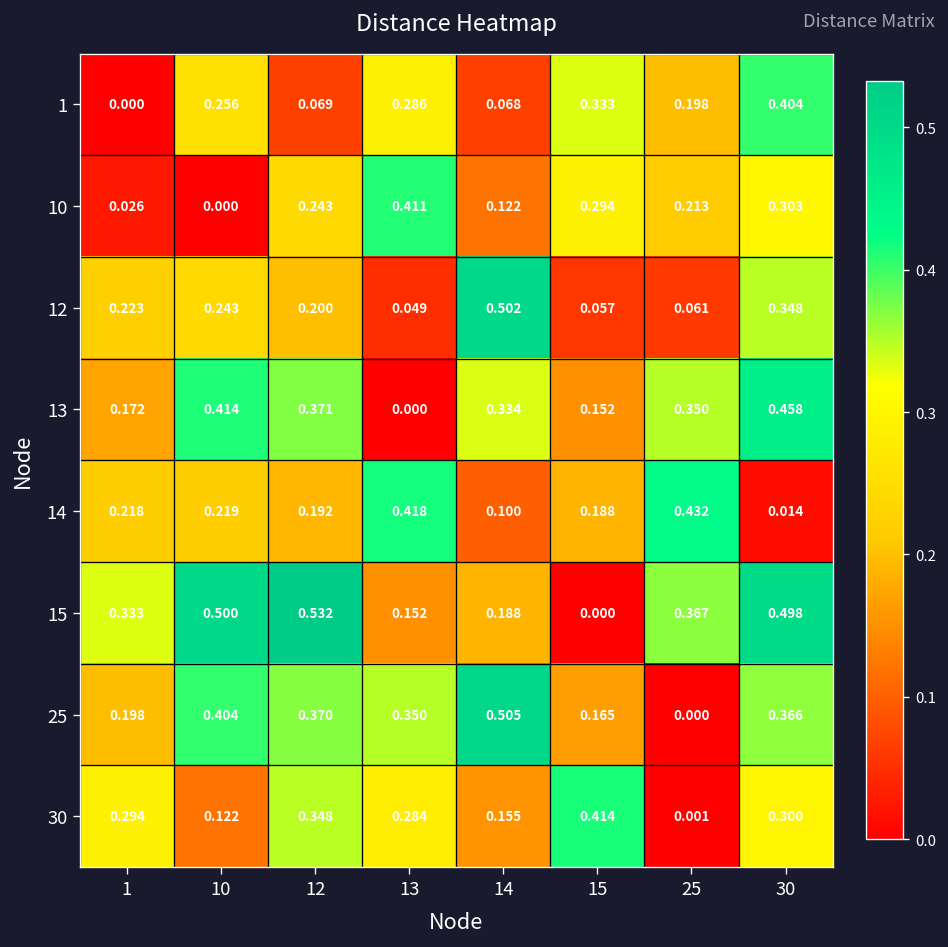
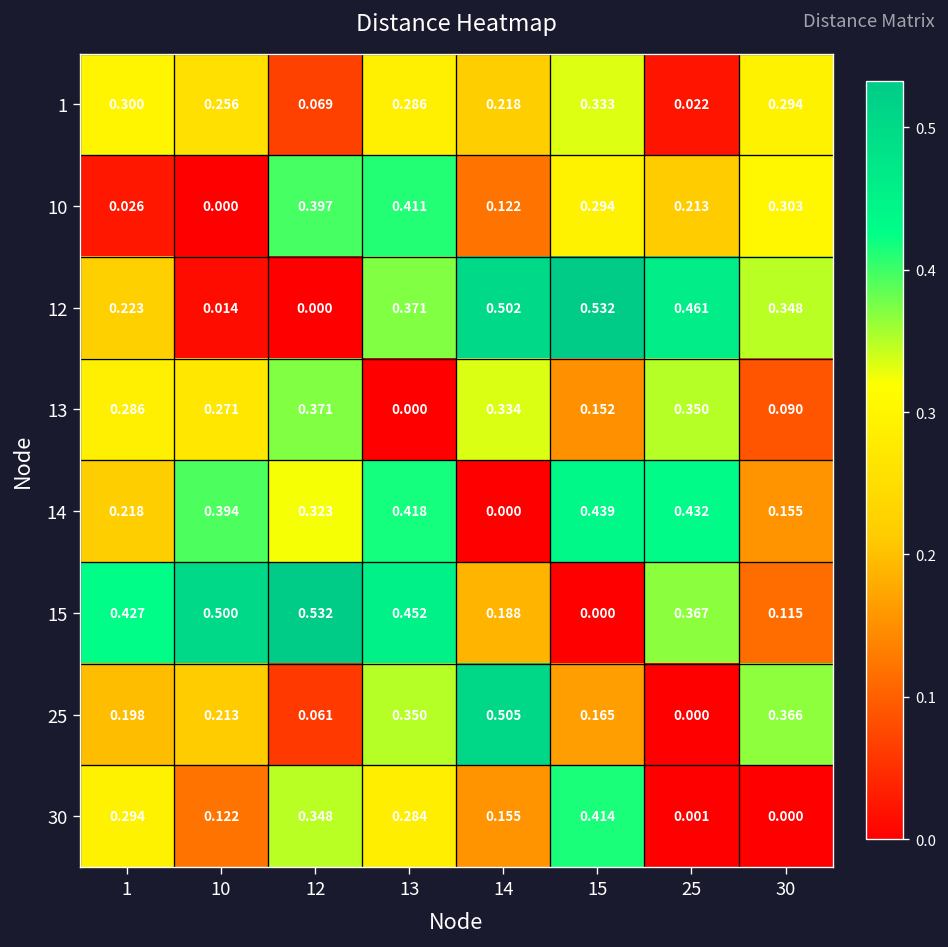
  {
    "1": {
-     "1": 0.000,
+     "1": 0.300,
      "10": 0.256,
      "12": 0.069,
      "13": 0.286,
-     "14": 0.068,
+     "14": 0.218,
      "15": 0.333,
-     "25": 0.198,
-     "30": 0.404
+     "25": 0.022,
+     "30": 0.294
    },
    "10": {
      "1": 0.026,
      "10": 0.000,
-     "12": 0.243,
+     "12": 0.397,
      "13": 0.411,
      "14": 0.122,
      "15": 0.294,
      "25": 0.213,
      "30": 0.303
    },
    "12": {
      "1": 0.223,
-     "10": 0.243,
-     "12": 0.200,
-     "13": 0.049,
+     "10": 0.014,
+     "12": 0.000,
+     "13": 0.371,
      "14": 0.502,
-     "15": 0.057,
-     "25": 0.061,
+     "15": 0.532,
+     "25": 0.461,
      "30": 0.348
    },
    "13": {
-     "1": 0.172,
-     "10": 0.414,
+     "1": 0.286,
+     "10": 0.271,
      "12": 0.371,
      "13": 0.000,
      "14": 0.334,
      "15": 0.152,
      "25": 0.350,
-     "30": 0.458
+     "30": 0.090
    },
    "14": {
      "1": 0.218,
-     "10": 0.219,
-     "12": 0.192,
+     "10": 0.394,
+     "12": 0.323,
      "13": 0.418,
-     "14": 0.100,
-     "15": 0.188,
+     "14": 0.000,
+     "15": 0.439,
      "25": 0.432,
-     "30": 0.014
+     "30": 0.155
    },
    "15": {
-     "1": 0.333,
+     "1": 0.427,
      "10": 0.500,
      "12": 0.532,
-     "13": 0.152,
+     "13": 0.452,
      "14": 0.188,
      "15": 0.000,
      "25": 0.367,
-     "30": 0.498
+     "30": 0.115
    },
    "25": {
      "1": 0.198,
-     "10": 0.404,
-     "12": 0.370,
+     "10": 0.213,
+     "12": 0.061,
      "13": 0.350,
      "14": 0.505,
      "15": 0.165,
      "25": 0.000,
      "30": 0.366
    },
    "30": {
      "1": 0.294,
      "10": 0.122,
      "12": 0.348,
      "13": 0.284,
      "14": 0.155,
      "15": 0.414,
      "25": 0.001,
-     "30": 0.300
+     "30": 0.000
    }
  }
